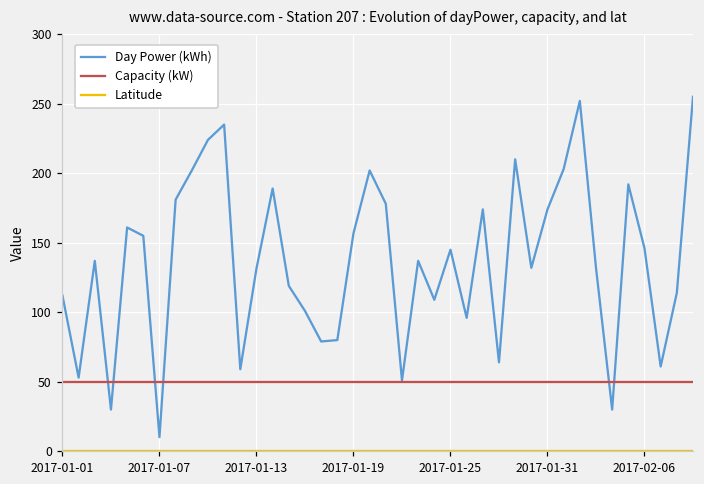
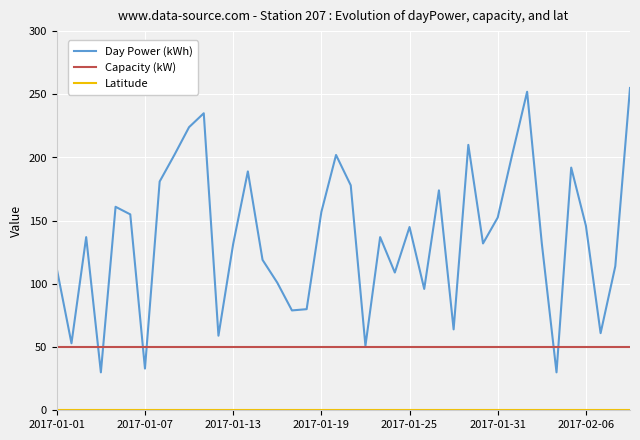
  {
    "Day Power (kWh)": {
      "2017-01-01": 112,
-     "2017-01-07": 10,
+     "2017-01-07": 33,
      "2017-01-13": 132,
      "2017-01-19": 157,
      "2017-01-25": 145,
-     "2017-01-31": 174,
+     "2017-01-31": 153,
      "2017-02-06": 146
    },
    "Capacity (kW)": {
      "2017-01-01": 50,
      "2017-01-07": 50,
      "2017-01-13": 50,
      "2017-01-19": 50,
      "2017-01-25": 50,
      "2017-01-31": 50,
      "2017-02-06": 50
    },
    "Latitude": {
      "2017-01-01": 0,
      "2017-01-07": 0,
      "2017-01-13": 0,
      "2017-01-19": 0,
      "2017-01-25": 0,
      "2017-01-31": 0,
      "2017-02-06": 0
    }
  }
